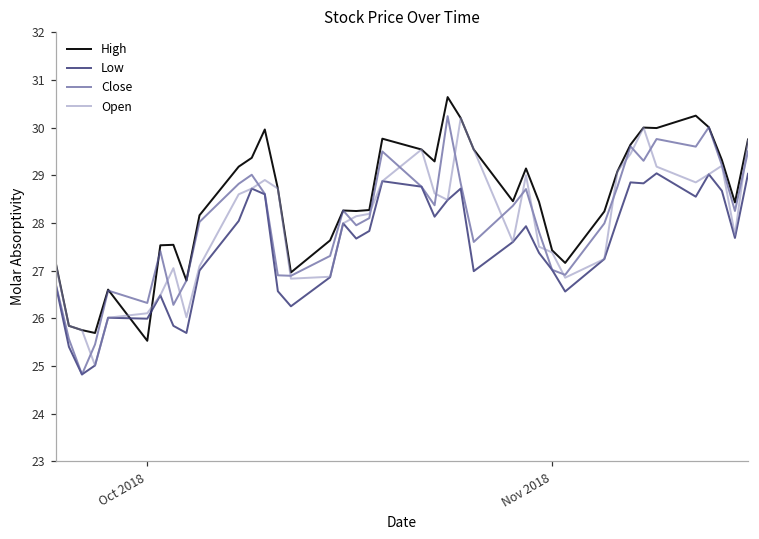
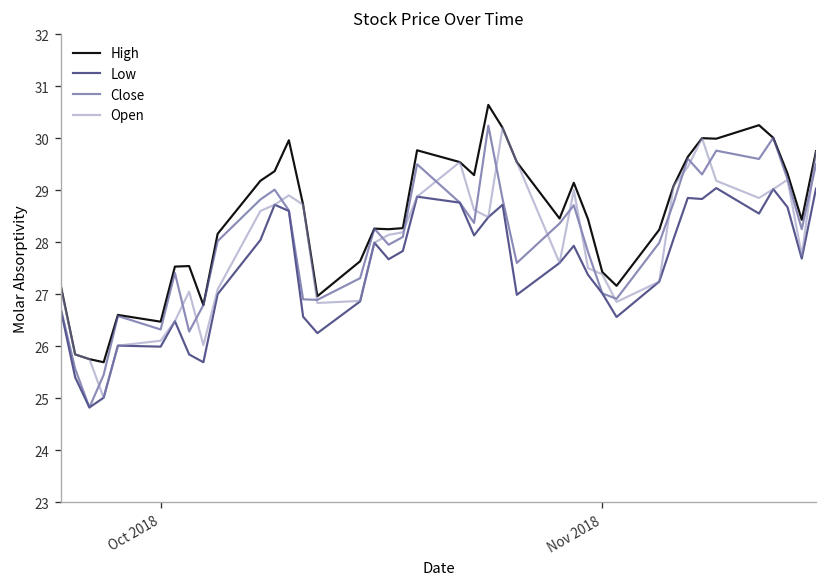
  {
    "High": {
-     "Oct 2018": 25.5
+     "Oct 2018": 26.5
    },
    "Open": {
      "Oct 2018": 26.1
    }
  }
